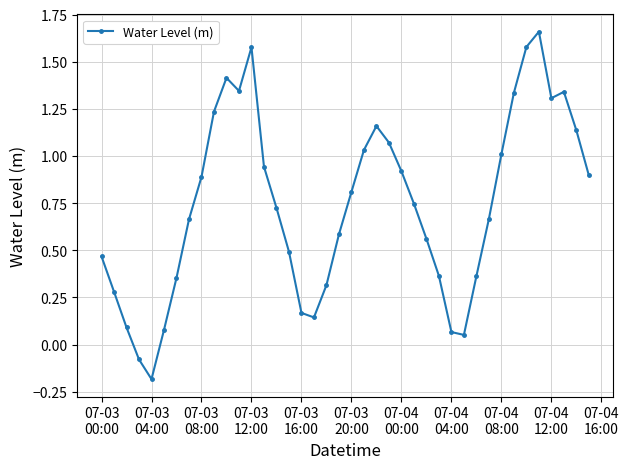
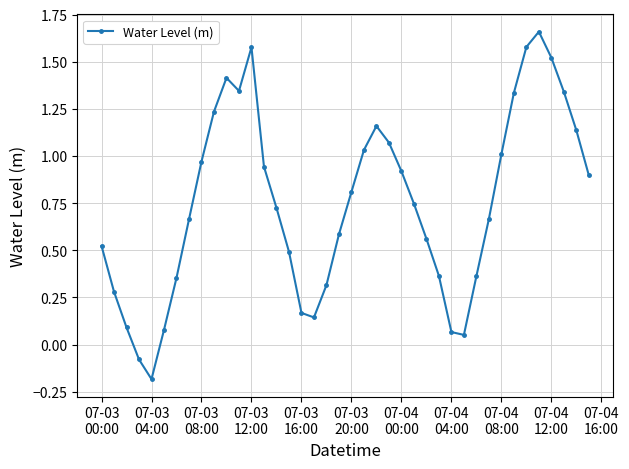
  {
-   "07-03 00:00": 0.47,
+   "07-03 00:00": 0.52,
    "07-03 04:00": -0.18,
-   "07-03 08:00": 0.89,
+   "07-03 08:00": 0.97,
    "07-03 12:00": 1.58,
    "07-03 16:00": 0.17,
    "07-03 20:00": 0.81,
    "07-04 00:00": 0.92,
    "07-04 04:00": 0.07,
    "07-04 08:00": 1.01,
-   "07-04 12:00": 1.31
+   "07-04 12:00": 1.52
  }
